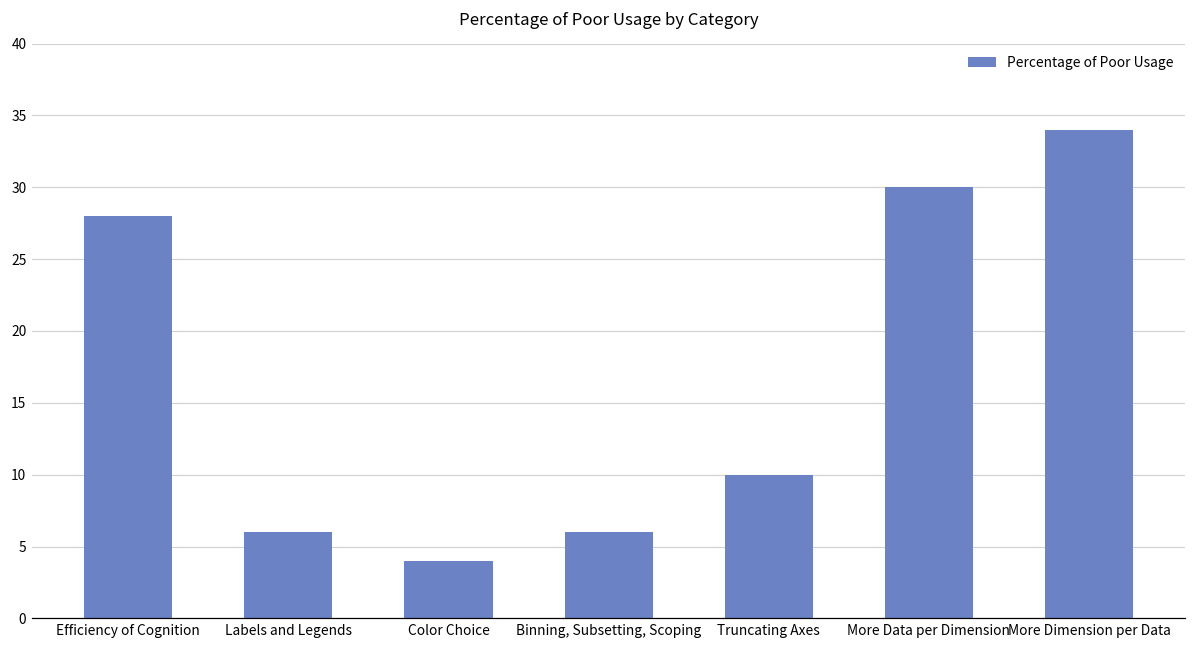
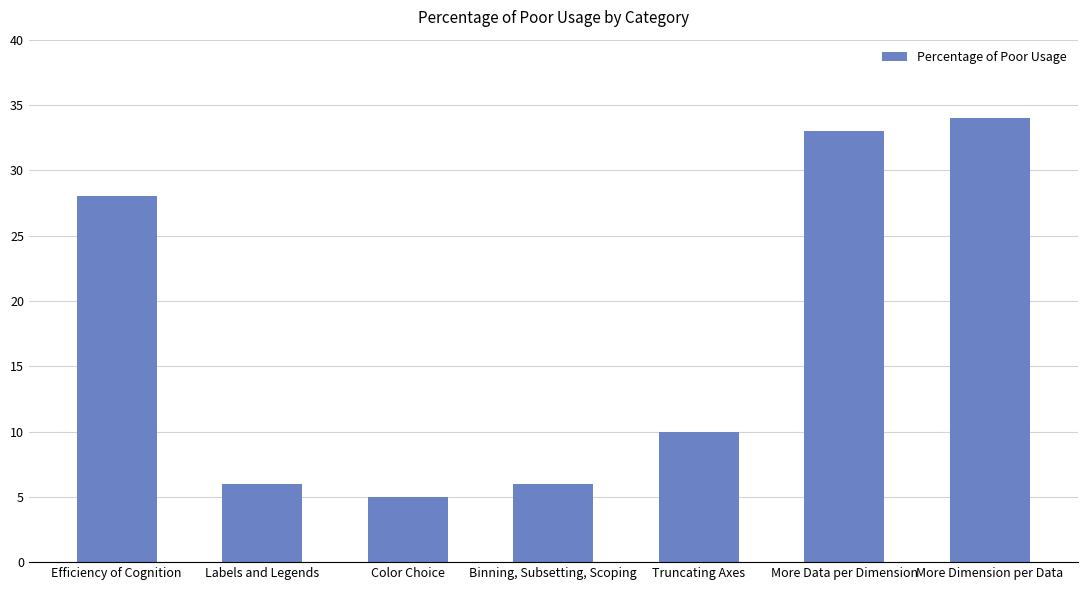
  {
    "Efficiency of Cognition": 28,
    "Labels and Legends": 6,
-   "Color Choice": 4,
+   "Color Choice": 5,
    "Binning, Subsetting, Scoping": 6,
    "Truncating Axes": 10,
-   "More Data per Dimension": 30,
+   "More Data per Dimension": 33,
    "More Dimension per Data": 34
  }
